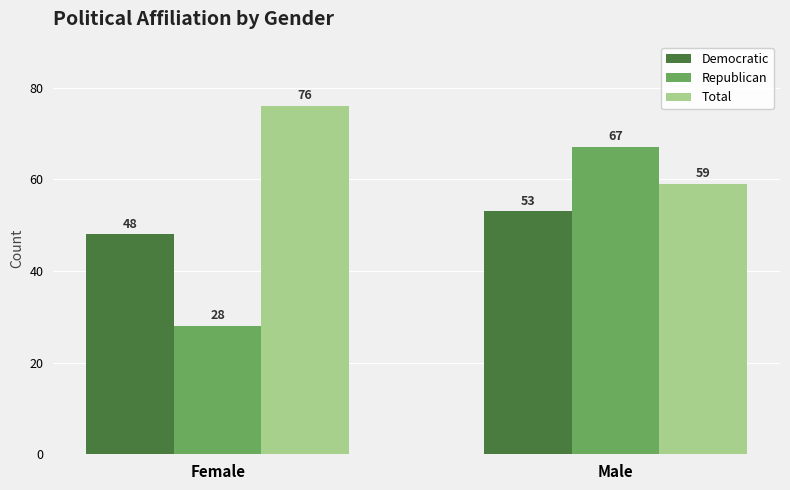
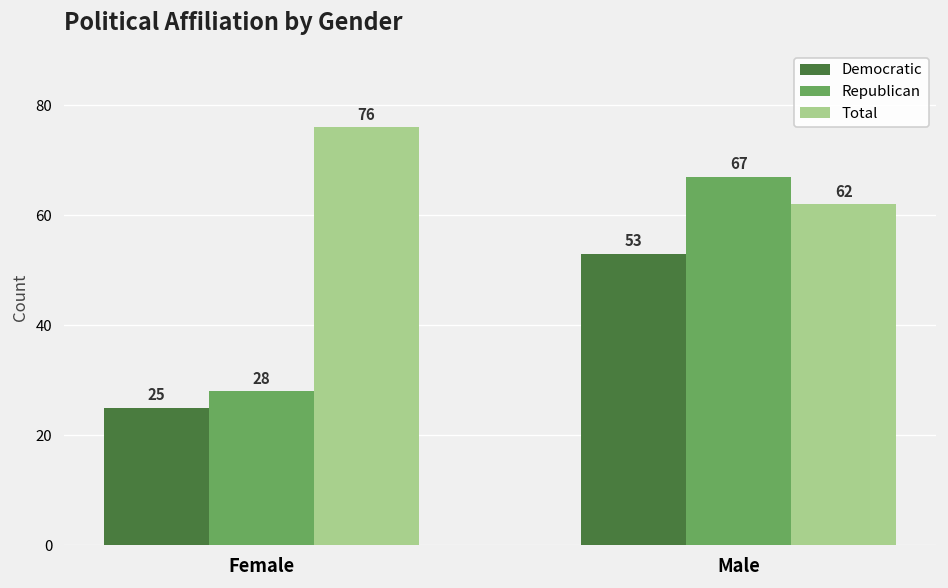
  {
    "Democratic": {
-     "Female": 48,
+     "Female": 25,
      "Male": 53
    },
    "Republican": {
      "Female": 28,
      "Male": 67
    },
    "Total": {
      "Female": 76,
-     "Male": 59
+     "Male": 62
    }
  }
